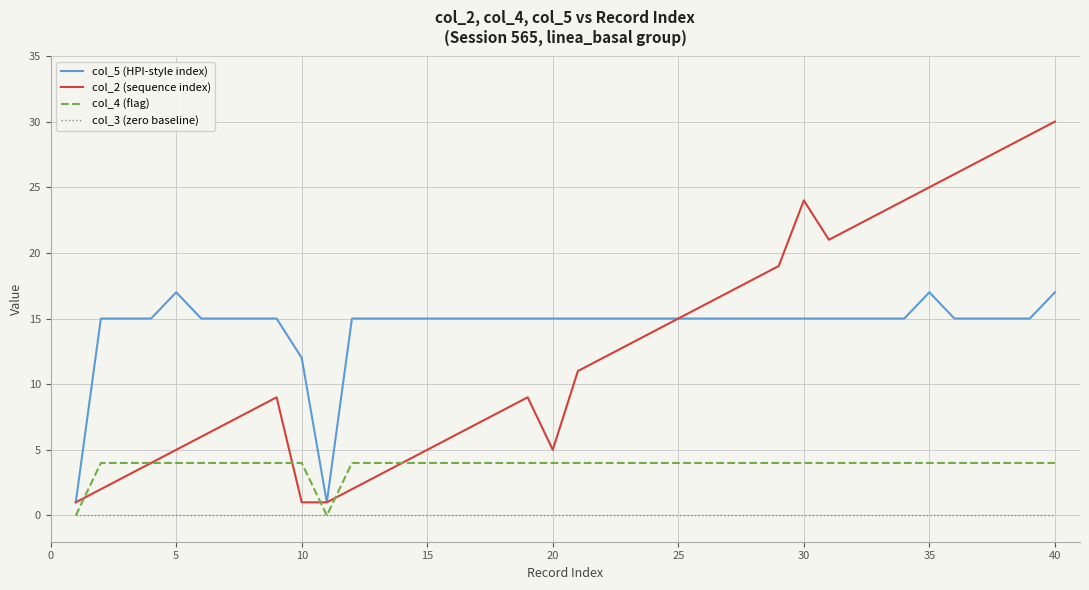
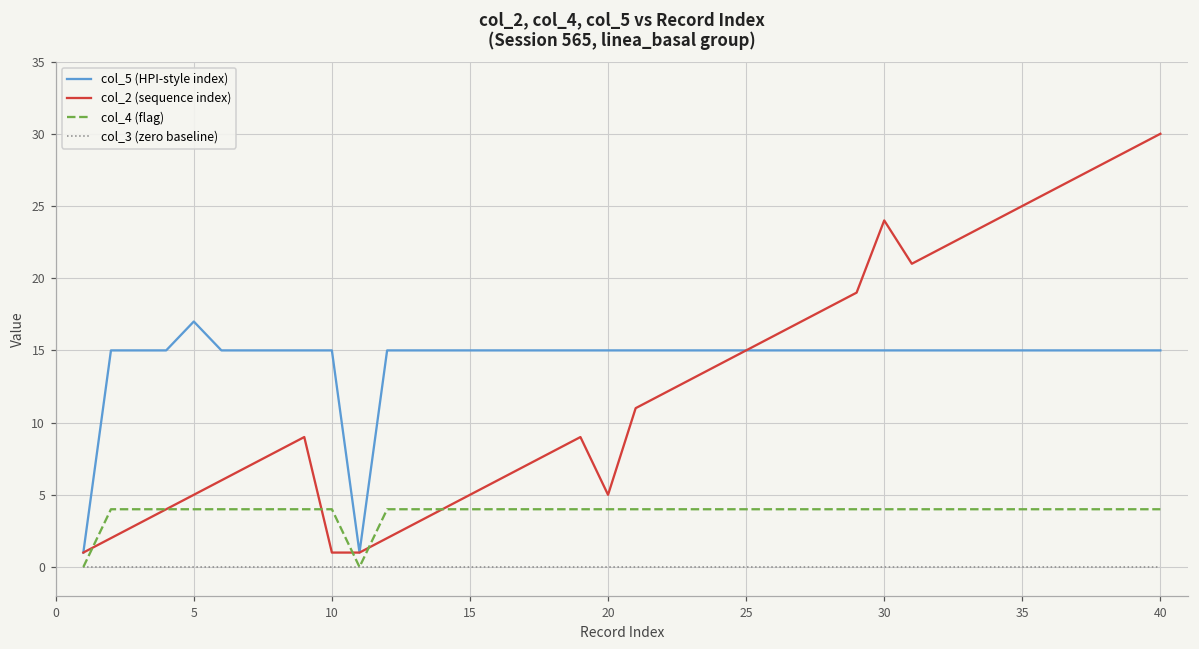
  {
    "col_5 (HPI-style index)": {
      "5": 17,
-     "10": 12,
+     "10": 15,
      "15": 15,
      "20": 15,
      "30": 15,
-     "35": 17,
-     "40": 17
+     "35": 15,
+     "40": 15
    },
    "col_2 (sequence index)": {
      "5": 5,
      "10": 1,
      "15": 5,
      "20": 5,
      "30": 24,
      "35": 25,
      "40": 30
    },
    "col_4 (flag)": {
      "5": 4,
      "10": 4,
      "15": 4,
      "20": 4,
      "25": 4,
      "30": 4,
      "35": 4,
      "40": 4
    },
    "col_3 (zero baseline)": {
      "5": 0,
      "10": 0,
      "15": 0,
      "20": 0,
      "25": 0,
      "30": 0,
      "35": 0,
      "40": 0
    }
  }
